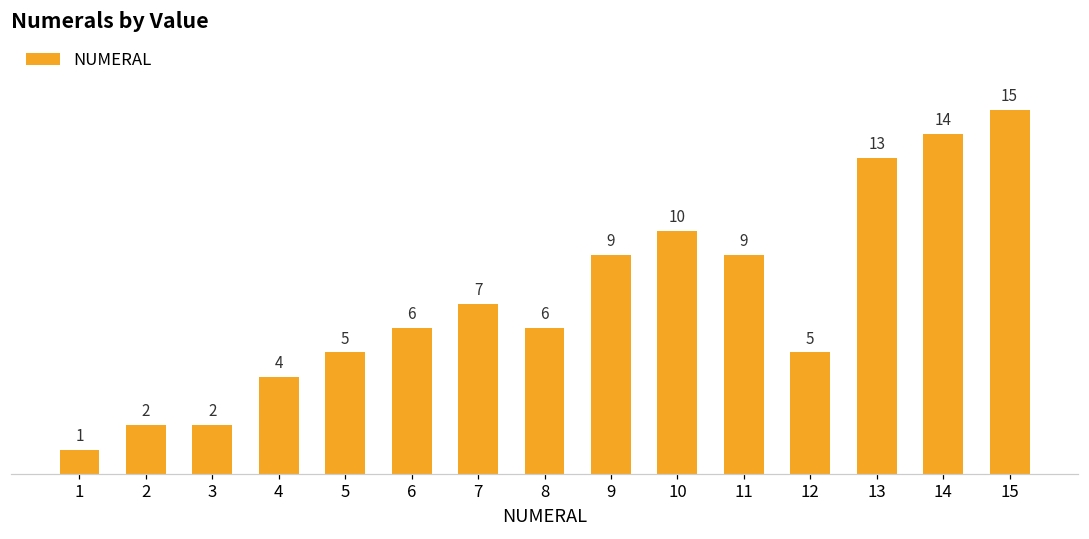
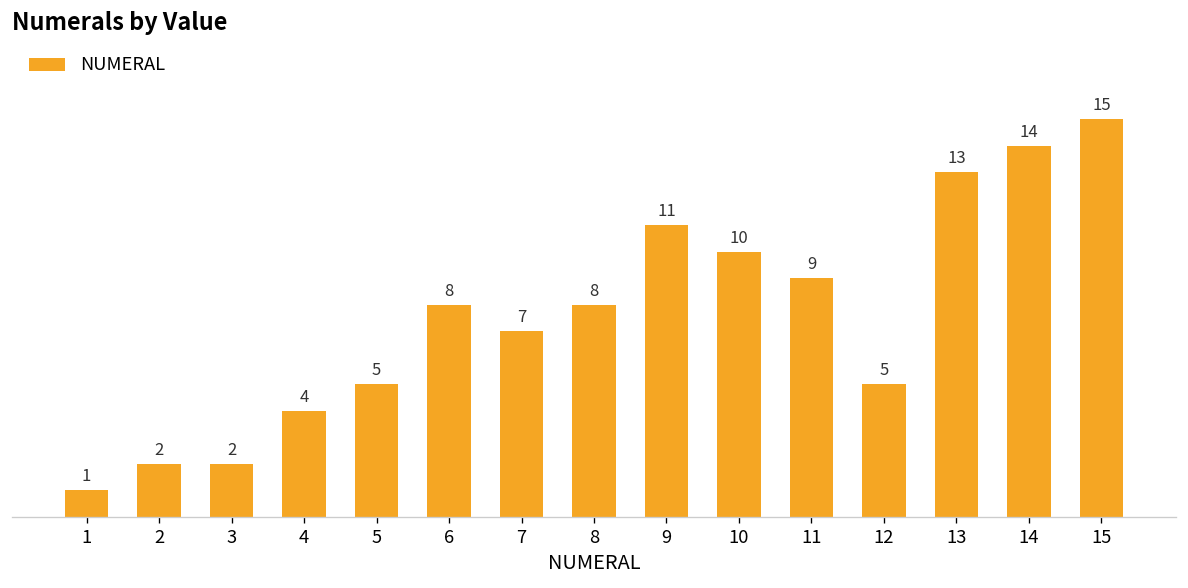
  {
    "1": 1,
    "2": 2,
    "3": 2,
    "4": 4,
    "5": 5,
-   "6": 6,
+   "6": 8,
    "7": 7,
-   "8": 6,
-   "9": 9,
+   "8": 8,
+   "9": 11,
    "10": 10,
    "11": 9,
    "12": 5,
    "13": 13,
    "14": 14,
    "15": 15
  }
